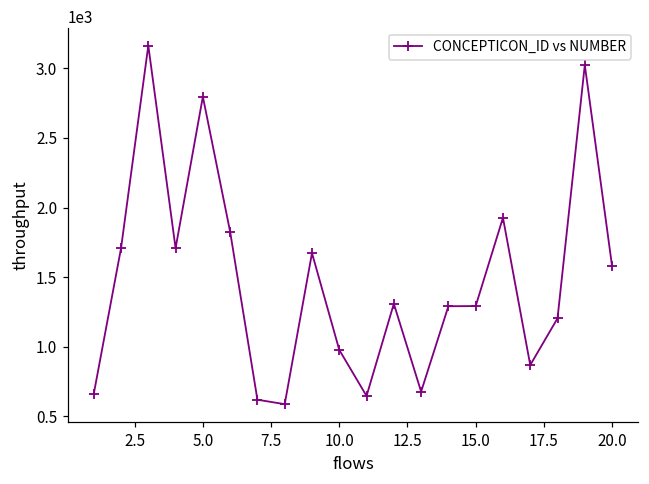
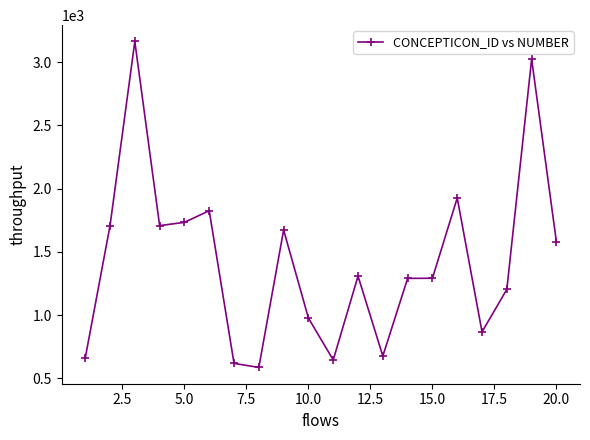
  {
-   "5.0": 2800,
+   "5.0": 1730,
    "10.0": 980,
    "15.0": 1290,
    "20.0": 1580
  }
